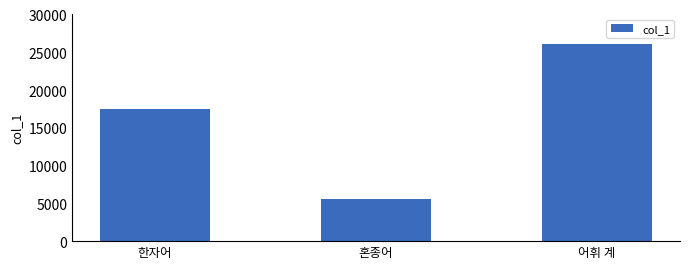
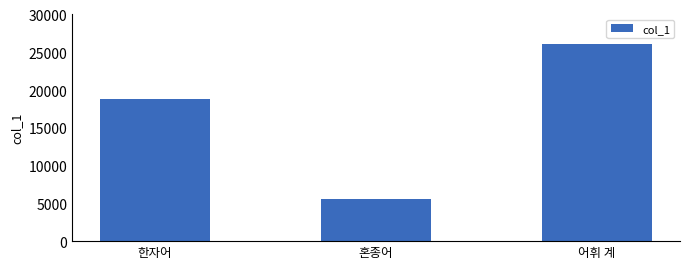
  {
-   "한자어": 17000,
+   "한자어": 19000,
    "혼종어": 6000,
    "어휘 계": 26000
  }
